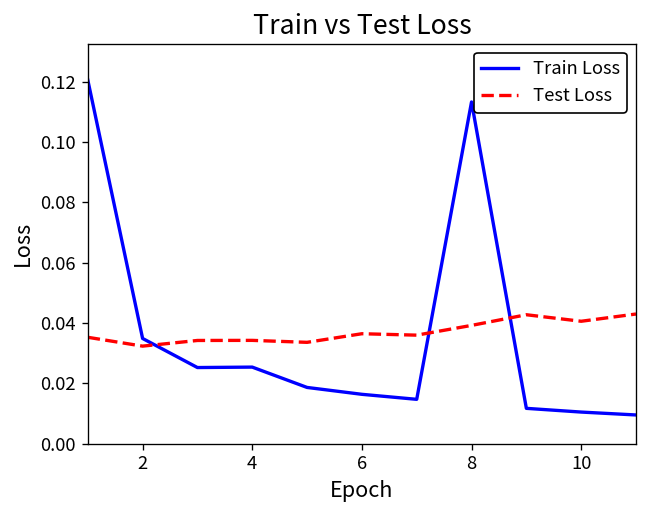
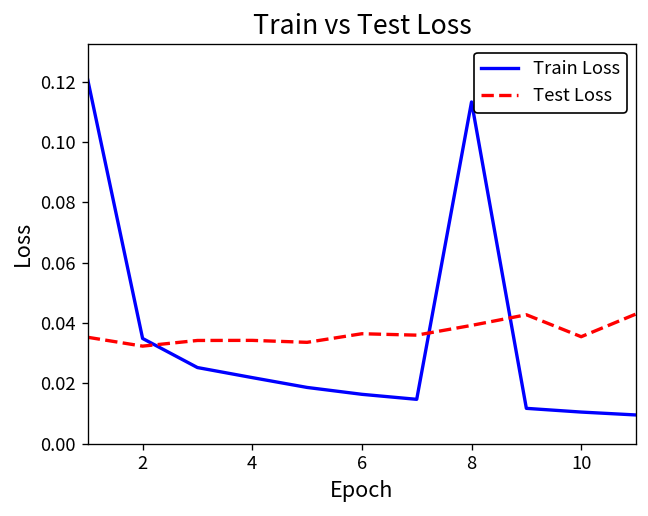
  {
    "Train Loss": {
      "2": 0.035,
-     "4": 0.025,
+     "4": 0.022,
      "6": 0.016,
      "8": 0.113,
      "10": 0.010
    },
    "Test Loss": {
      "2": 0.032,
      "4": 0.034,
      "6": 0.036,
      "8": 0.039,
-     "10": 0.041
+     "10": 0.035
    }
  }
